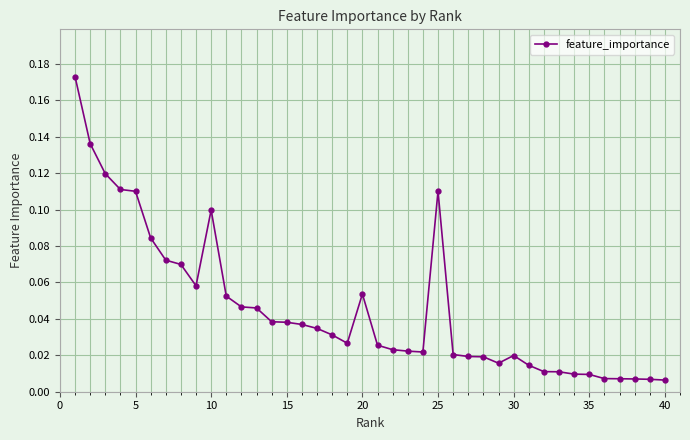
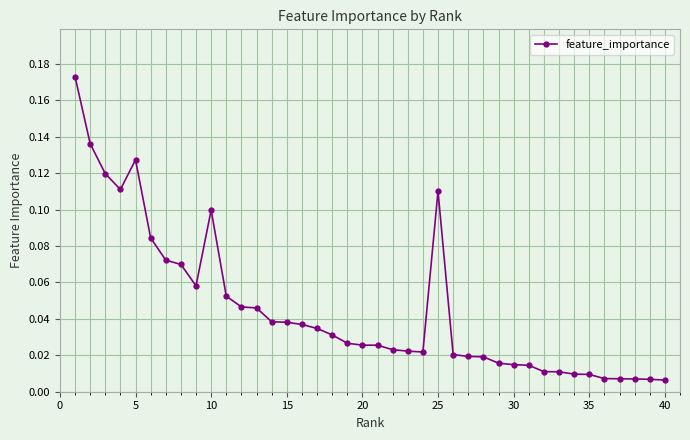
  {
-   "5": 0.110,
+   "5": 0.127,
    "10": 0.100,
    "15": 0.038,
-   "20": 0.054,
+   "20": 0.026,
    "25": 0.110,
-   "30": 0.020,
+   "30": 0.015,
    "35": 0.009,
    "40": 0.006
  }
